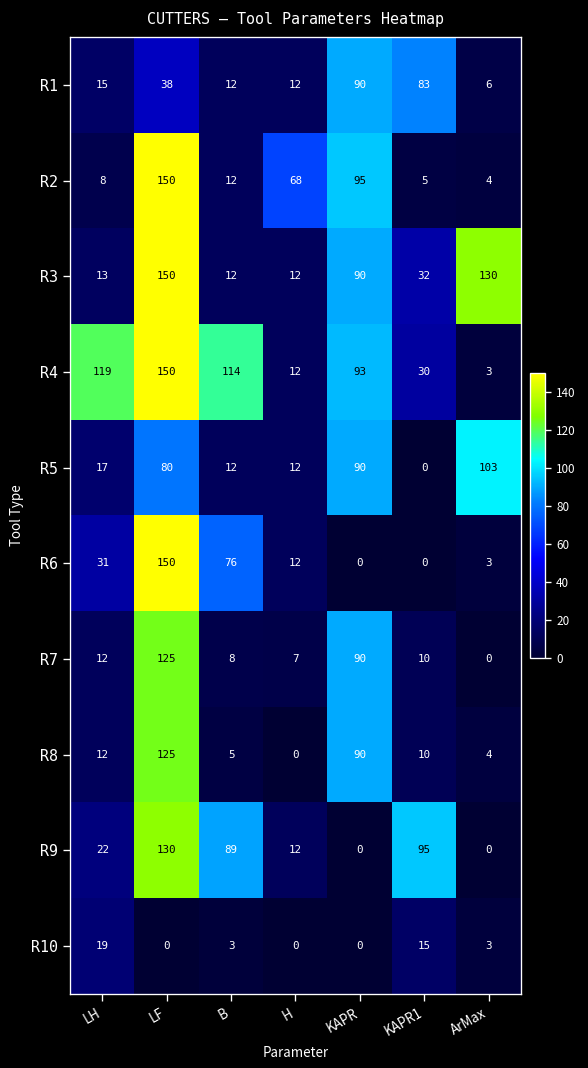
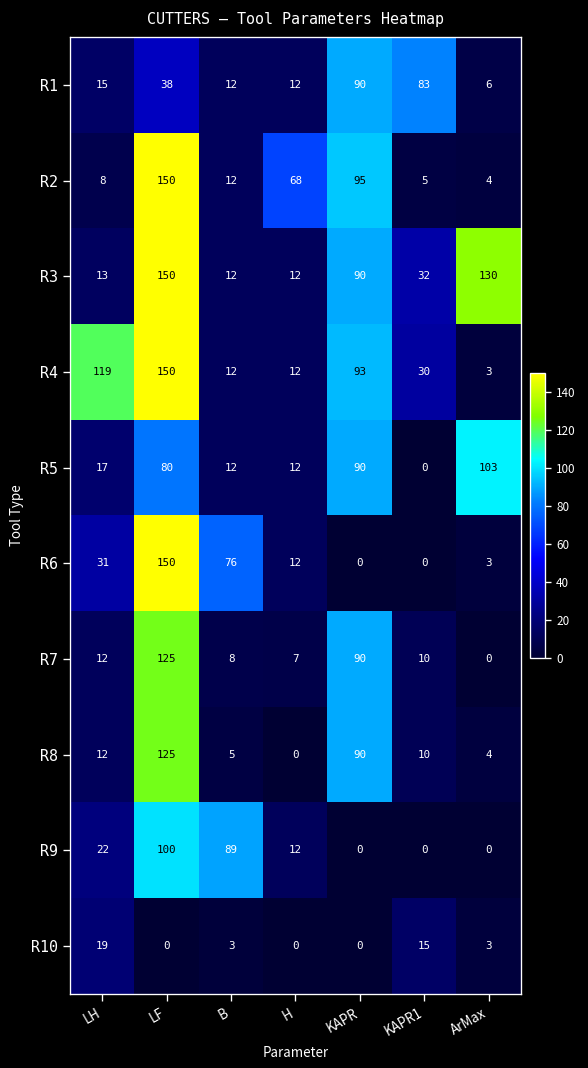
  {
    "R1": {
      "LH": 15,
      "LF": 38,
      "B": 12,
      "H": 12,
      "KAPR": 90,
      "KAPR1": 83,
      "ArMax": 6
    },
    "R2": {
      "LH": 8,
      "LF": 150,
      "B": 12,
      "H": 68,
      "KAPR": 95,
      "KAPR1": 5,
      "ArMax": 4
    },
    "R3": {
      "LH": 13,
      "LF": 150,
      "B": 12,
      "H": 12,
      "KAPR": 90,
      "KAPR1": 32,
      "ArMax": 130
    },
    "R4": {
      "LH": 119,
      "LF": 150,
-     "B": 114,
+     "B": 12,
      "H": 12,
      "KAPR": 93,
      "KAPR1": 30,
      "ArMax": 3
    },
    "R5": {
      "LH": 17,
      "LF": 80,
      "B": 12,
      "H": 12,
      "KAPR": 90,
      "KAPR1": 0,
      "ArMax": 103
    },
    "R6": {
      "LH": 31,
      "LF": 150,
      "B": 76,
      "H": 12,
      "KAPR": 0,
      "KAPR1": 0,
      "ArMax": 3
    },
    "R7": {
      "LH": 12,
      "LF": 125,
      "B": 8,
      "H": 7,
      "KAPR": 90,
      "KAPR1": 10,
      "ArMax": 0
    },
    "R8": {
      "LH": 12,
      "LF": 125,
      "B": 5,
      "H": 0,
      "KAPR": 90,
      "KAPR1": 10,
      "ArMax": 4
    },
    "R9": {
      "LH": 22,
-     "LF": 130,
+     "LF": 100,
      "B": 89,
      "H": 12,
      "KAPR": 0,
-     "KAPR1": 95,
+     "KAPR1": 0,
      "ArMax": 0
    },
    "R10": {
      "LH": 19,
      "LF": 0,
      "B": 3,
      "H": 0,
      "KAPR": 0,
      "KAPR1": 15,
      "ArMax": 3
    }
  }
